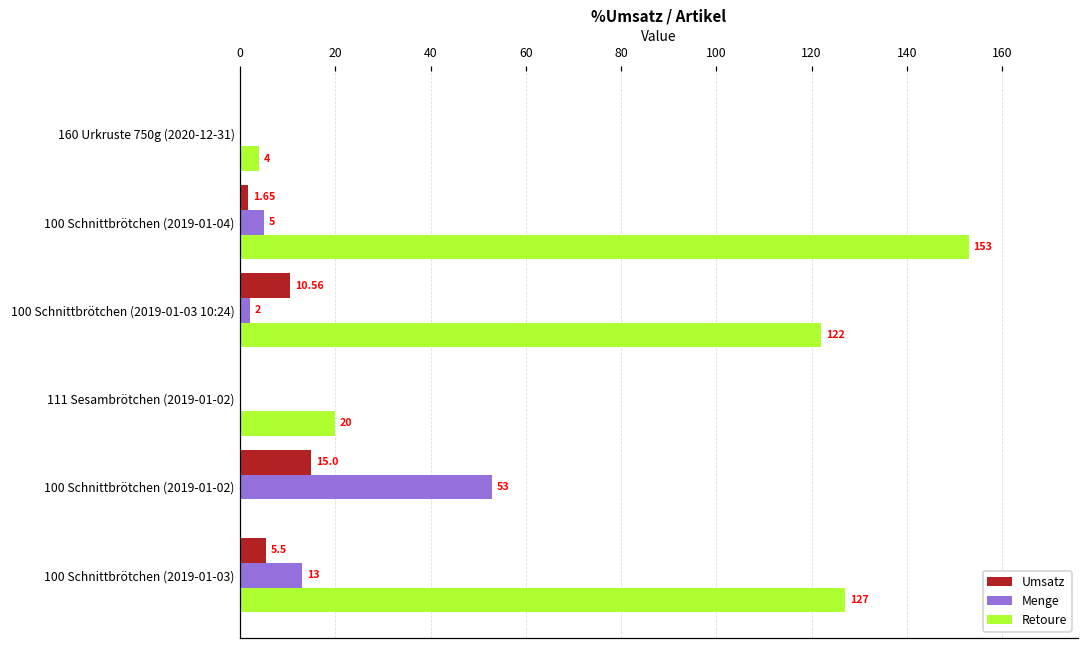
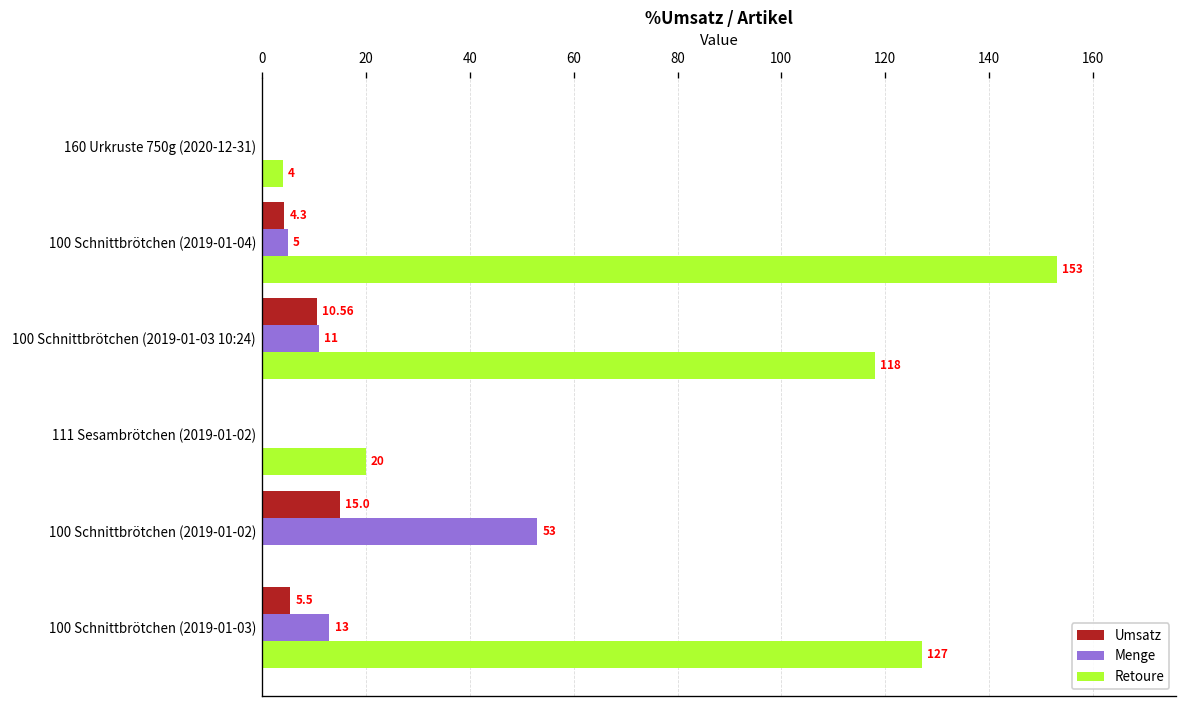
  {
    "Umsatz": {
-     "100 Schnittbrötchen (2019-01-04)": 1.65,
+     "100 Schnittbrötchen (2019-01-04)": 4.3,
      "100 Schnittbrötchen (2019-01-03 10:24)": 10.56,
      "100 Schnittbrötchen (2019-01-02)": 15.0,
      "100 Schnittbrötchen (2019-01-03)": 5.5
    },
    "Menge": {
      "100 Schnittbrötchen (2019-01-04)": 5,
-     "100 Schnittbrötchen (2019-01-03 10:24)": 2,
+     "100 Schnittbrötchen (2019-01-03 10:24)": 11,
      "100 Schnittbrötchen (2019-01-02)": 53,
      "100 Schnittbrötchen (2019-01-03)": 13
    },
    "Retoure": {
      "160 Urkruste 750g (2020-12-31)": 4,
      "100 Schnittbrötchen (2019-01-04)": 153,
-     "100 Schnittbrötchen (2019-01-03 10:24)": 122,
+     "100 Schnittbrötchen (2019-01-03 10:24)": 118,
      "111 Sesambrötchen (2019-01-02)": 20,
      "100 Schnittbrötchen (2019-01-03)": 127
    }
  }
